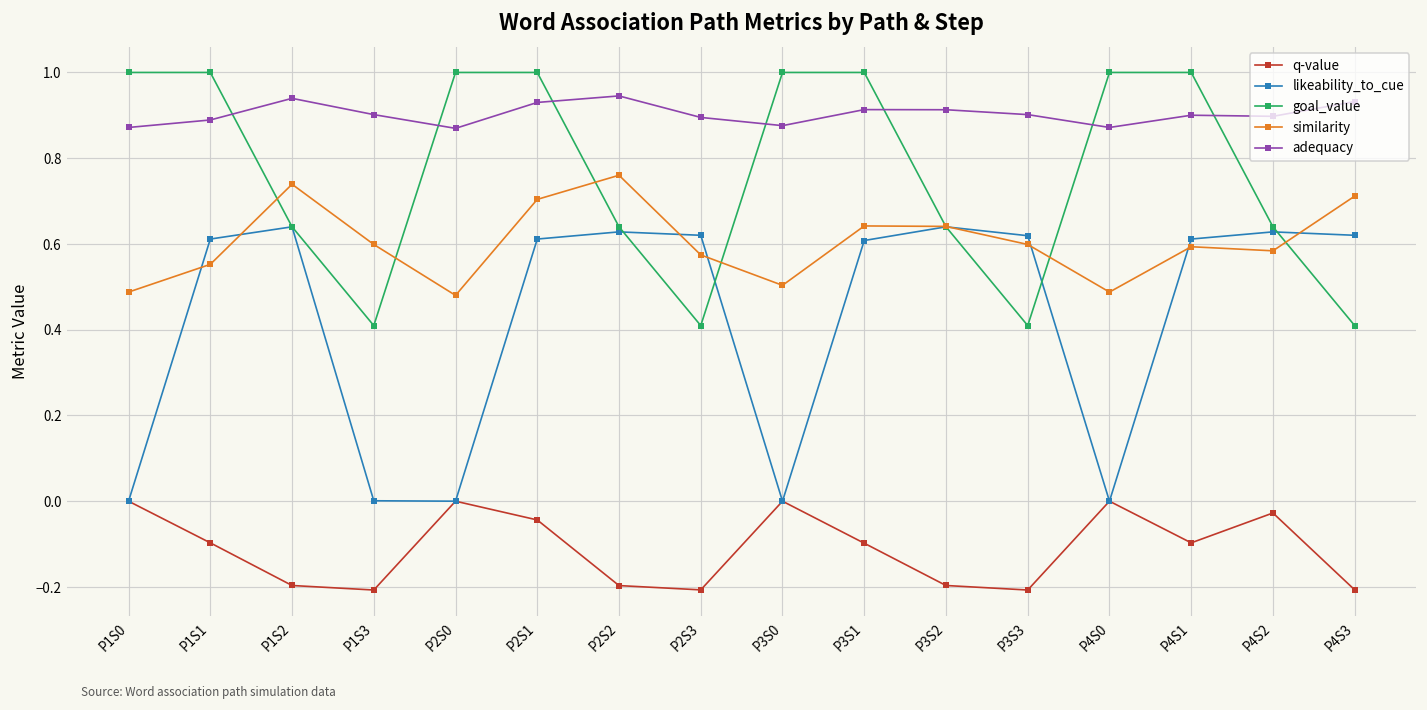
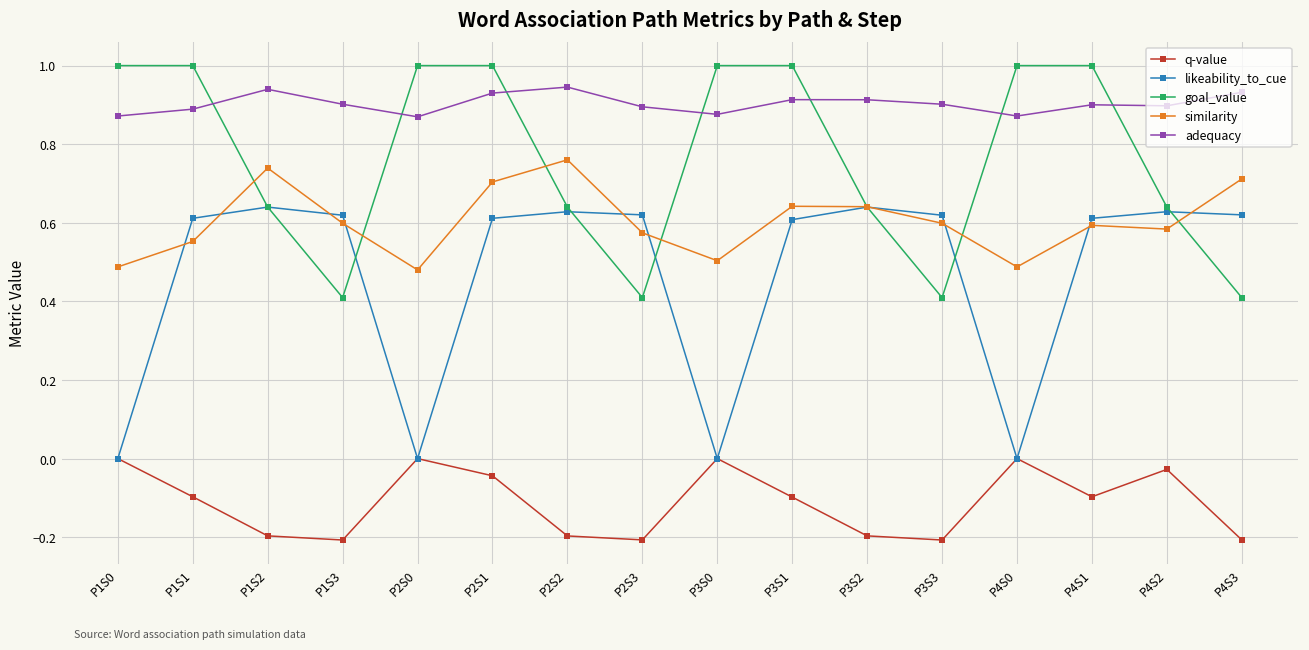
  {
    "q-value": {
      "P1S1": -0.10,
      "P1S2": -0.20,
      "P1S3": -0.21,
      "P2S1": -0.04,
      "P2S2": -0.20,
      "P2S3": -0.21,
      "P3S1": -0.10,
      "P3S2": -0.20,
      "P3S3": -0.21,
      "P4S1": -0.10,
      "P4S2": -0.03,
      "P4S3": -0.21
    },
    "likeability_to_cue": {
      "P1S1": 0.61,
-     "P1S3": 0.00,
+     "P1S3": 0.62,
      "P2S1": 0.61,
      "P2S2": 0.63,
      "P2S3": 0.62,
      "P3S1": 0.61,
      "P3S3": 0.62,
      "P4S1": 0.61,
      "P4S2": 0.63,
      "P4S3": 0.62
    },
    "goal_value": {
      "P1S0": 1.00,
      "P1S1": 1.00,
      "P1S3": 0.41,
      "P2S0": 1.00,
      "P2S1": 1.00,
      "P2S2": 0.64,
      "P2S3": 0.41,
      "P3S0": 1.00,
      "P3S1": 1.00,
      "P3S3": 0.41,
      "P4S0": 1.00,
      "P4S1": 1.00,
      "P4S2": 0.64,
      "P4S3": 0.41
    },
    "similarity": {
      "P1S0": 0.49,
      "P1S1": 0.55,
      "P1S2": 0.74,
      "P1S3": 0.60,
      "P2S0": 0.48,
      "P2S1": 0.70,
      "P2S2": 0.76,
      "P2S3": 0.57,
      "P3S0": 0.50,
      "P3S1": 0.64,
      "P3S3": 0.60,
      "P4S0": 0.49,
      "P4S1": 0.59,
      "P4S2": 0.58,
      "P4S3": 0.71
    },
    "adequacy": {
      "P1S0": 0.87,
      "P1S1": 0.89,
      "P1S2": 0.94,
      "P1S3": 0.90,
      "P2S0": 0.87,
      "P2S1": 0.93,
      "P2S2": 0.95,
      "P2S3": 0.90,
      "P3S0": 0.88,
      "P3S1": 0.91,
      "P3S2": 0.91,
      "P3S3": 0.90,
      "P4S0": 0.87,
      "P4S1": 0.90
    }
  }
